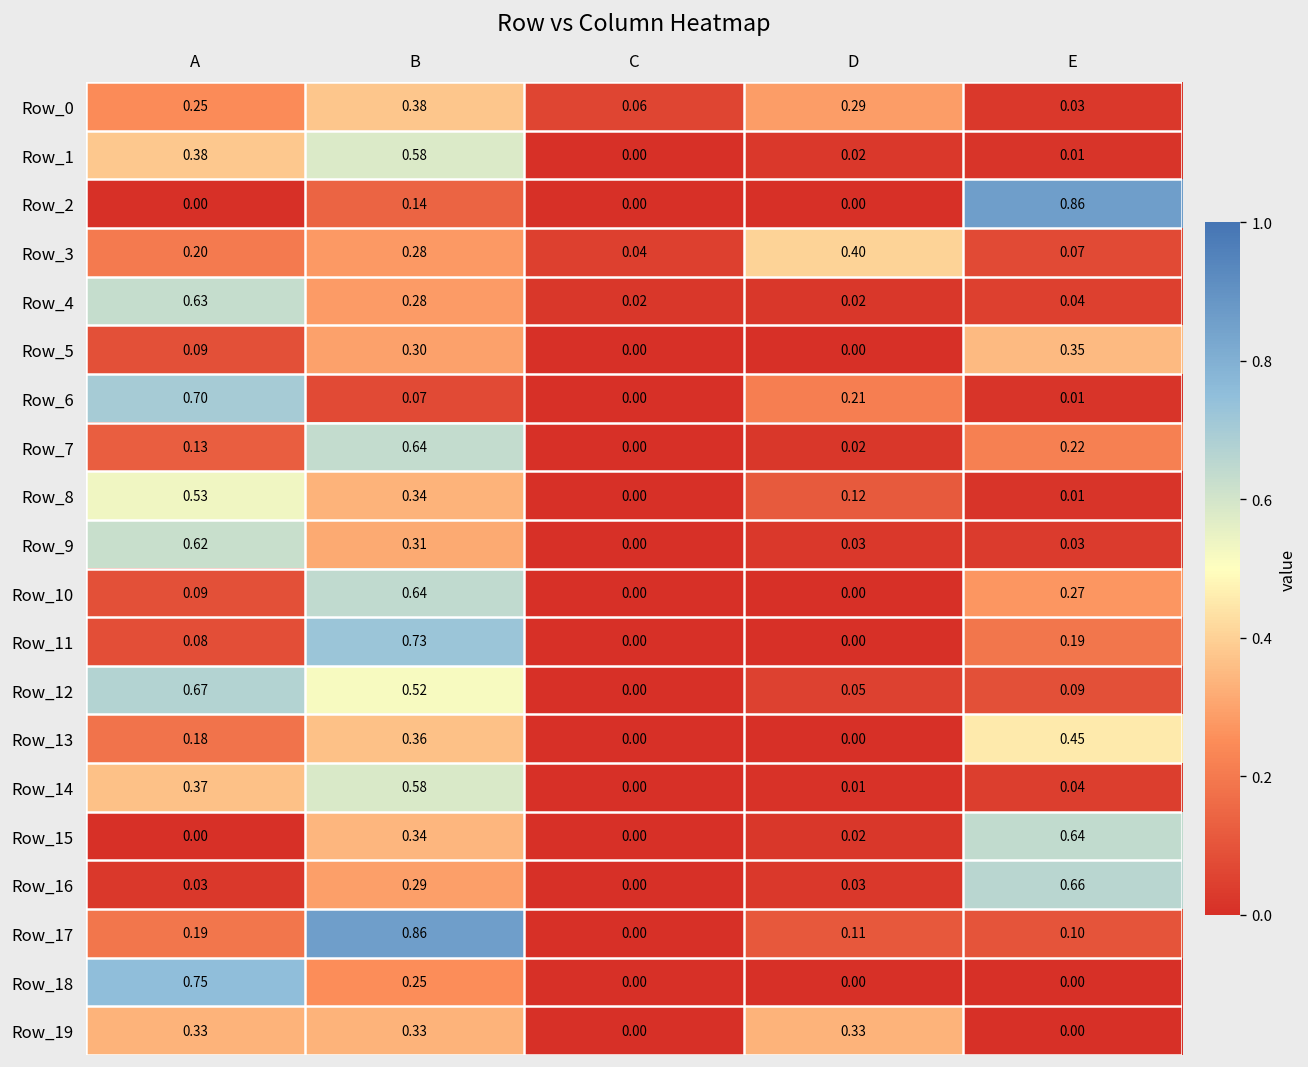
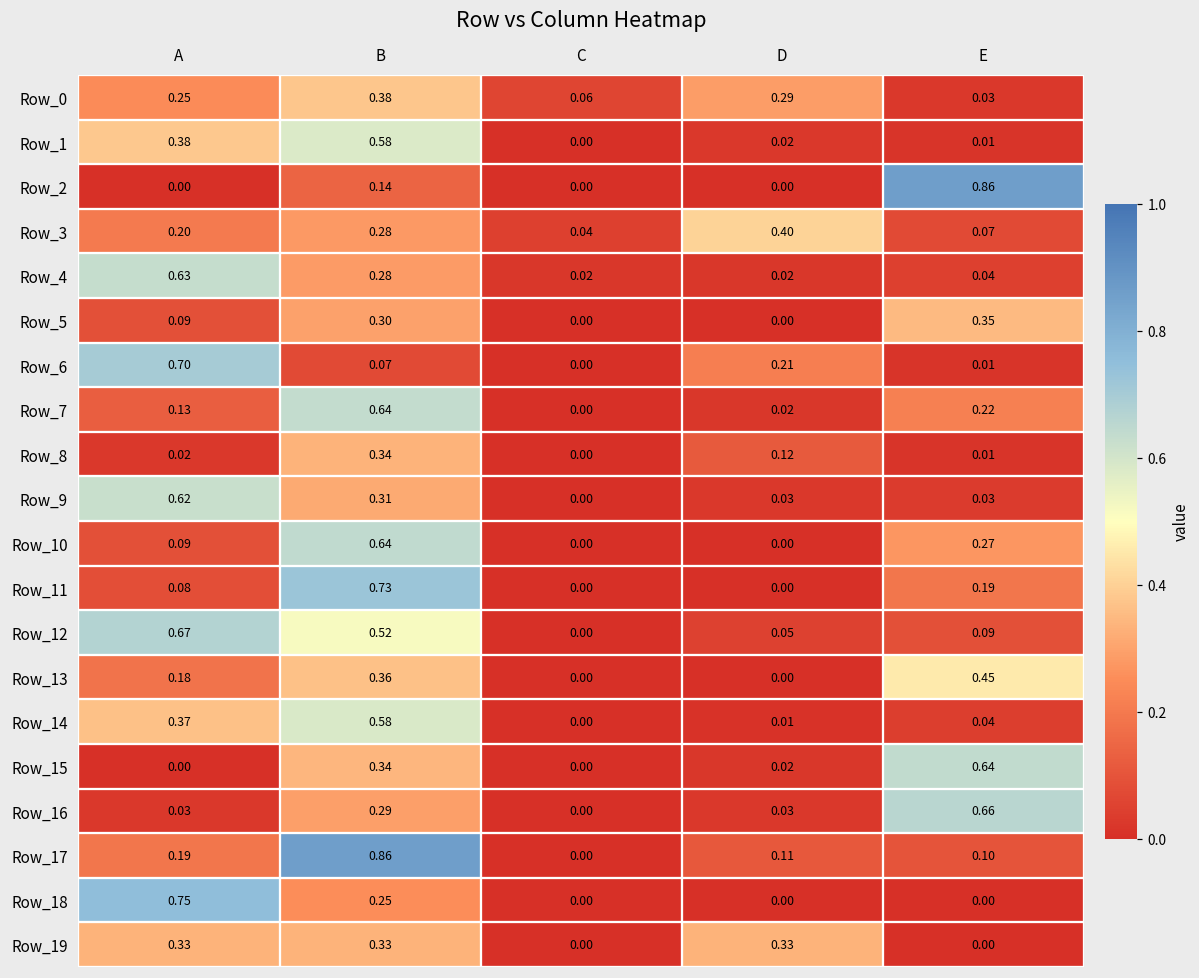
  {
    "Row_0": {
      "A": 0.25,
      "B": 0.38,
      "C": 0.06,
      "D": 0.29,
      "E": 0.03
    },
    "Row_1": {
      "A": 0.38,
      "B": 0.58,
      "C": 0.00,
      "D": 0.02,
      "E": 0.01
    },
    "Row_2": {
      "A": 0.00,
      "B": 0.14,
      "C": 0.00,
      "D": 0.00,
      "E": 0.86
    },
    "Row_3": {
      "A": 0.20,
      "B": 0.28,
      "C": 0.04,
      "D": 0.40,
      "E": 0.07
    },
    "Row_4": {
      "A": 0.63,
      "B": 0.28,
      "C": 0.02,
      "D": 0.02,
      "E": 0.04
    },
    "Row_5": {
      "A": 0.09,
      "B": 0.30,
      "C": 0.00,
      "D": 0.00,
      "E": 0.35
    },
    "Row_6": {
      "A": 0.70,
      "B": 0.07,
      "C": 0.00,
      "D": 0.21,
      "E": 0.01
    },
    "Row_7": {
      "A": 0.13,
      "B": 0.64,
      "C": 0.00,
      "D": 0.02,
      "E": 0.22
    },
    "Row_8": {
-     "A": 0.53,
+     "A": 0.02,
      "B": 0.34,
      "C": 0.00,
      "D": 0.12,
      "E": 0.01
    },
    "Row_9": {
      "A": 0.62,
      "B": 0.31,
      "C": 0.00,
      "D": 0.03,
      "E": 0.03
    },
    "Row_10": {
      "A": 0.09,
      "B": 0.64,
      "C": 0.00,
      "D": 0.00,
      "E": 0.27
    },
    "Row_11": {
      "A": 0.08,
      "B": 0.73,
      "C": 0.00,
      "D": 0.00,
      "E": 0.19
    },
    "Row_12": {
      "A": 0.67,
      "B": 0.52,
      "C": 0.00,
      "D": 0.05,
      "E": 0.09
    },
    "Row_13": {
      "A": 0.18,
      "B": 0.36,
      "C": 0.00,
      "D": 0.00,
      "E": 0.45
    },
    "Row_14": {
      "A": 0.37,
      "B": 0.58,
      "C": 0.00,
      "D": 0.01,
      "E": 0.04
    },
    "Row_15": {
      "A": 0.00,
      "B": 0.34,
      "C": 0.00,
      "D": 0.02,
      "E": 0.64
    },
    "Row_16": {
      "A": 0.03,
      "B": 0.29,
      "C": 0.00,
      "D": 0.03,
      "E": 0.66
    },
    "Row_17": {
      "A": 0.19,
      "B": 0.86,
      "C": 0.00,
      "D": 0.11,
      "E": 0.10
    },
    "Row_18": {
      "A": 0.75,
      "B": 0.25,
      "C": 0.00,
      "D": 0.00,
      "E": 0.00
    },
    "Row_19": {
      "A": 0.33,
      "B": 0.33,
      "C": 0.00,
      "D": 0.33,
      "E": 0.00
    }
  }
